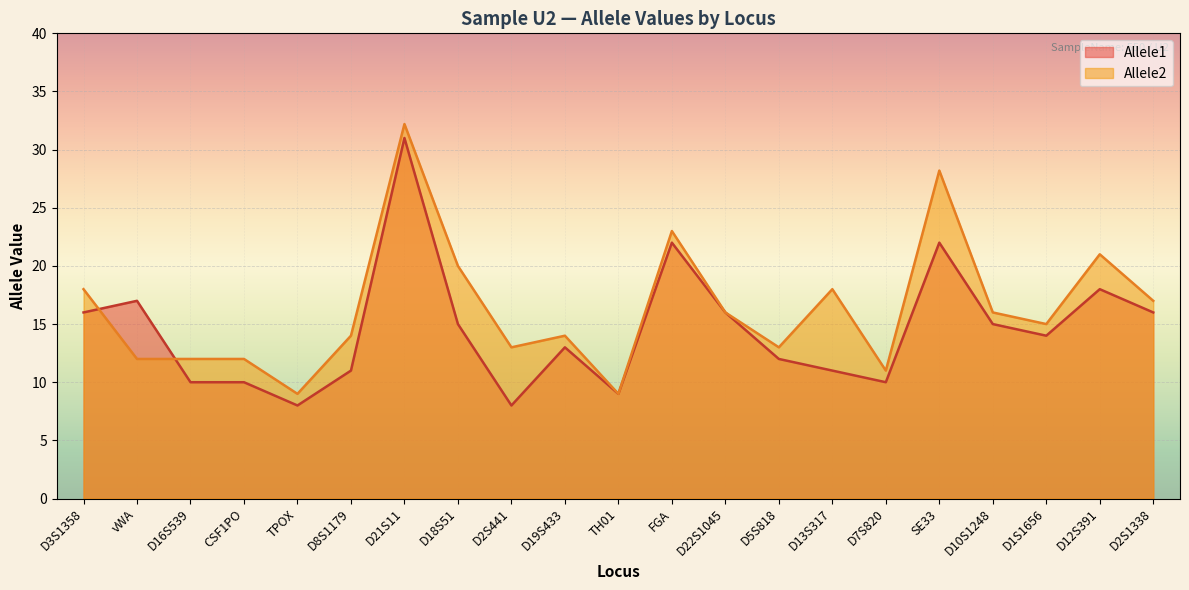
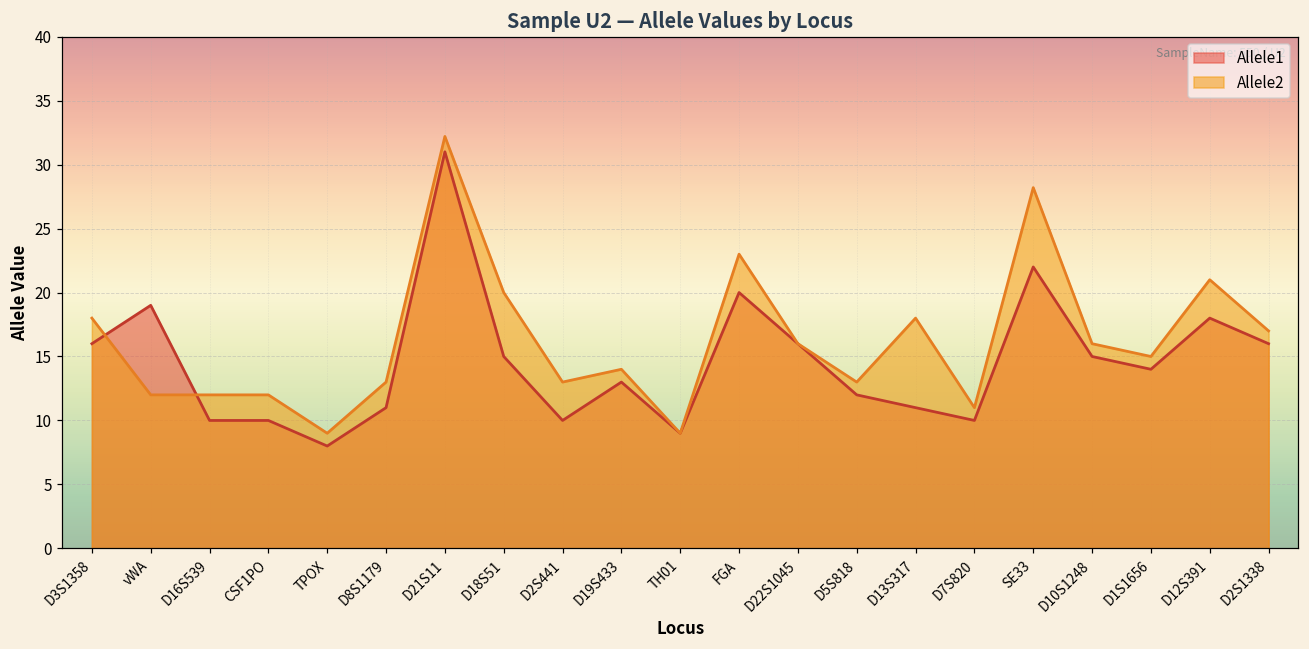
  {
    "Allele1": {
      "D3S1358": 16,
-     "vWA": 17,
+     "vWA": 19,
      "D16S539": 10,
      "CSF1PO": 10,
      "TPOX": 8,
      "D8S1179": 11,
      "D21S11": 31,
      "D18S51": 15,
-     "D2S441": 8,
+     "D2S441": 10,
      "D19S433": 13,
-     "FGA": 22,
+     "FGA": 20,
      "D5S818": 12,
      "D13S317": 11,
      "D7S820": 10,
      "SE33": 22,
      "D10S1248": 15,
      "D1S1656": 14,
      "D12S391": 18,
      "D2S1338": 16
    },
    "Allele2": {
      "D3S1358": 18,
      "vWA": 12,
      "D16S539": 12,
      "CSF1PO": 12,
      "TPOX": 9,
-     "D8S1179": 14,
+     "D8S1179": 13,
      "D21S11": 32,
      "D18S51": 20,
      "D2S441": 13,
      "D19S433": 14,
      "FGA": 23,
      "D5S818": 13,
      "D13S317": 18,
      "D7S820": 11,
      "SE33": 28,
      "D10S1248": 16,
      "D1S1656": 15,
      "D12S391": 21,
      "D2S1338": 17
    }
  }
